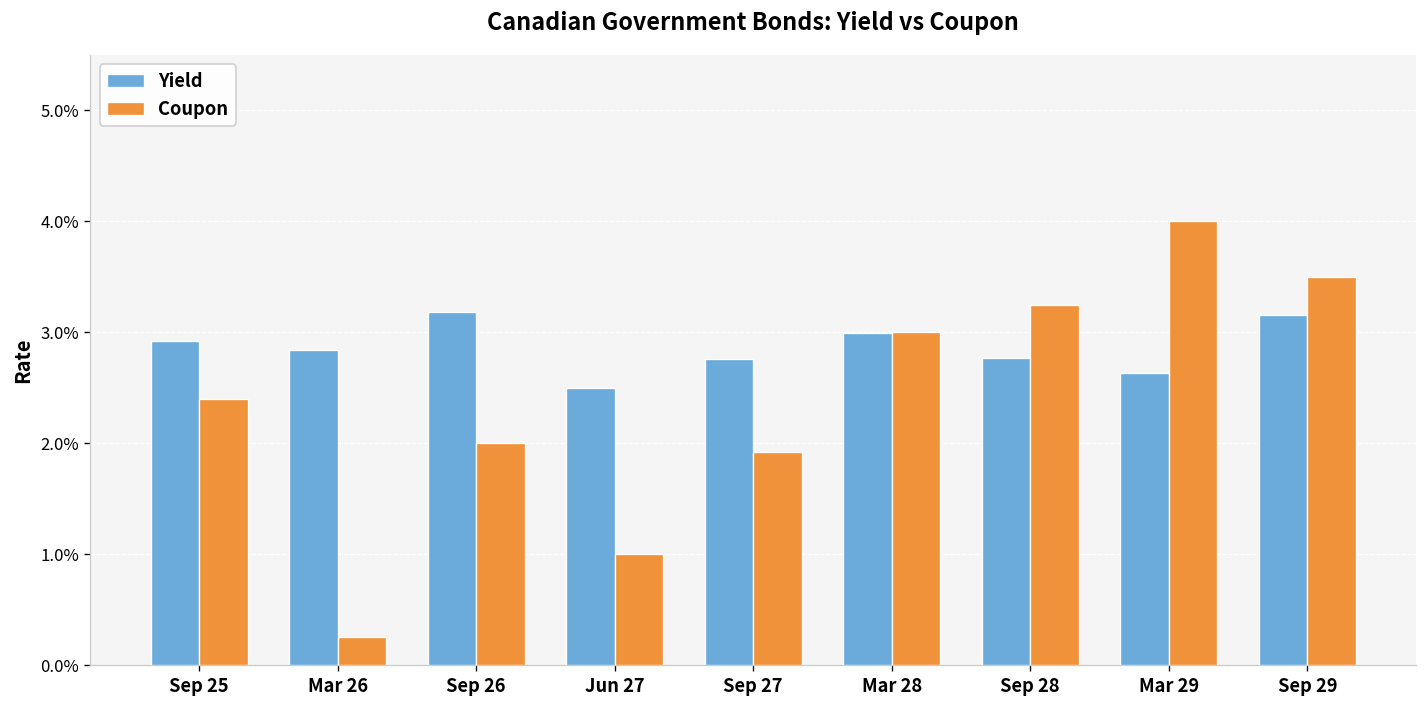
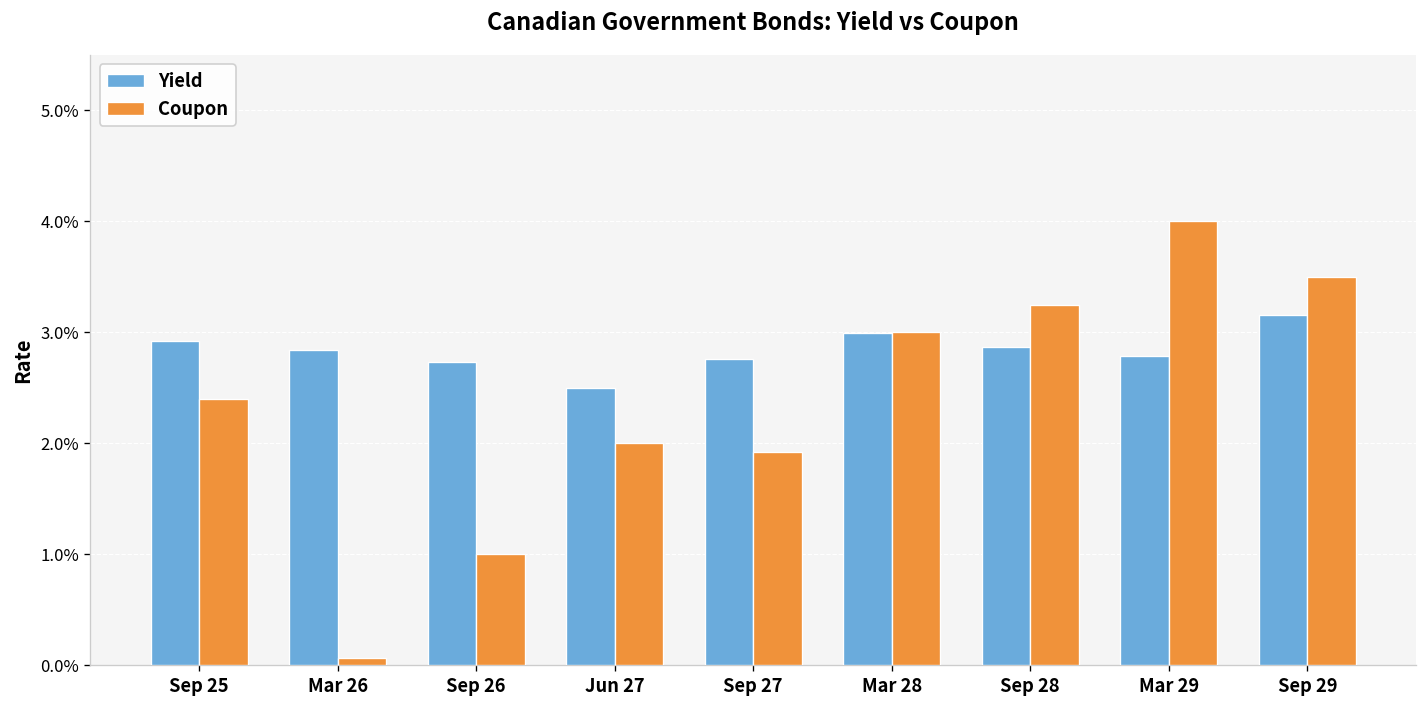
  {
    "Yield": {
      "Sep 25": "2.9%",
      "Mar 26": "2.8%",
-     "Sep 26": "3.2%",
+     "Sep 26": "2.7%",
      "Jun 27": "2.5%",
      "Sep 27": "2.8%",
      "Mar 28": "3.0%",
-     "Sep 28": "2.8%",
-     "Mar 29": "2.6%",
+     "Sep 28": "2.9%",
+     "Mar 29": "2.8%",
      "Sep 29": "3.2%"
    },
    "Coupon": {
      "Sep 25": "2.4%",
-     "Mar 26": "0.3%",
-     "Sep 26": "2.0%",
-     "Jun 27": "1.0%",
+     "Mar 26": "0.1%",
+     "Sep 26": "1.0%",
+     "Jun 27": "2.0%",
      "Sep 27": "1.9%",
      "Mar 28": "3.0%",
      "Sep 28": "3.3%",
      "Mar 29": "4.0%",
      "Sep 29": "3.5%"
    }
  }
